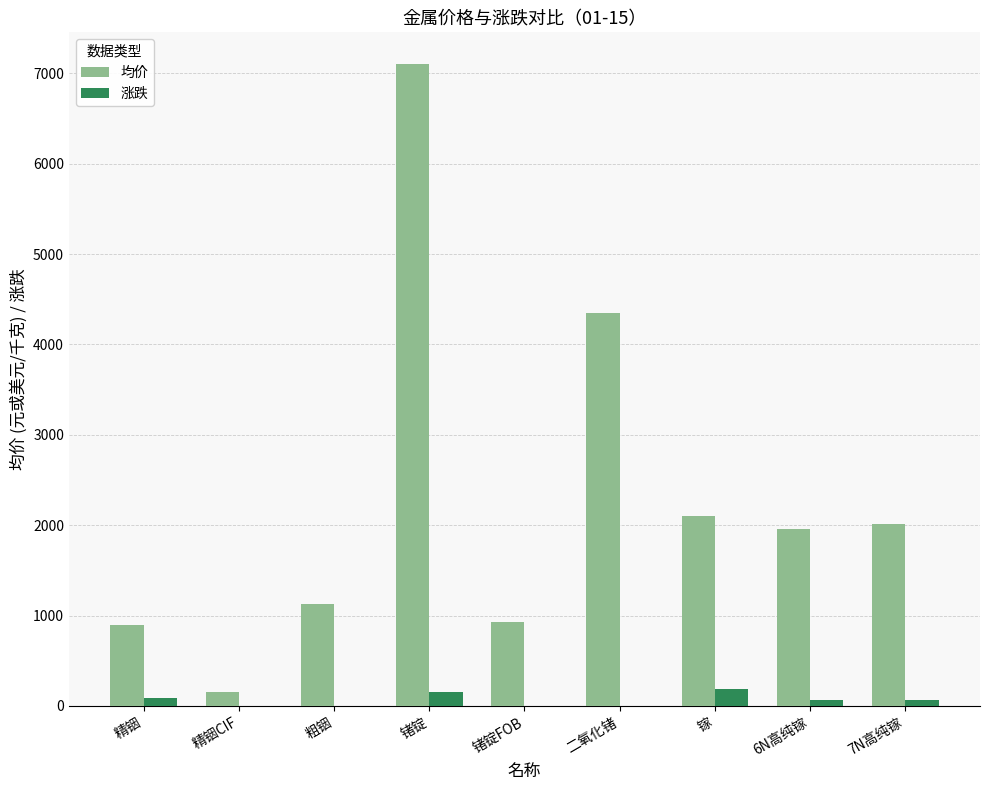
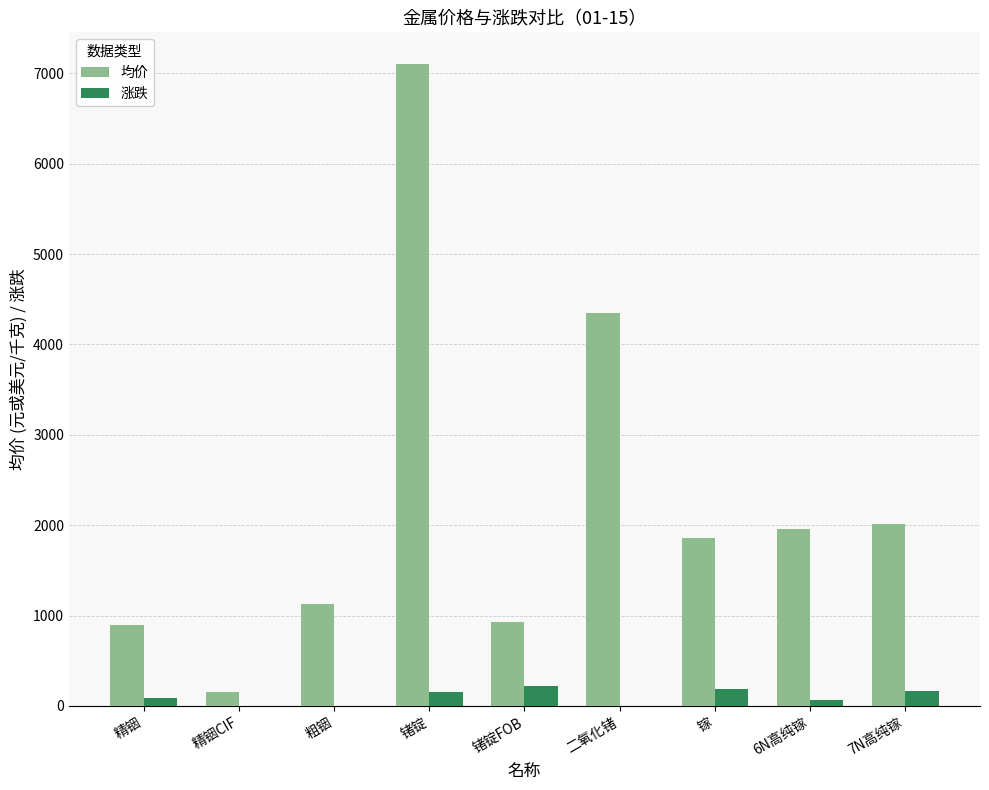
  {
    "均价": {
      "精铟": 900,
      "精铟CIF": 200,
      "粗铟": 1100,
      "锗锭": 7100,
      "锗锭FOB": 900,
      "二氧化锗": 4400,
-     "镓": 2100,
+     "镓": 1900,
      "6N高纯镓": 2000,
      "7N高纯镓": 2000
    },
    "涨跌": {
      "精铟": 100,
      "精铟CIF": 0,
      "粗铟": 0,
      "锗锭": 100,
-     "锗锭FOB": 0,
+     "锗锭FOB": 200,
      "二氧化锗": 0,
      "镓": 200,
      "6N高纯镓": 100,
-     "7N高纯镓": 100
+     "7N高纯镓": 200
    }
  }
